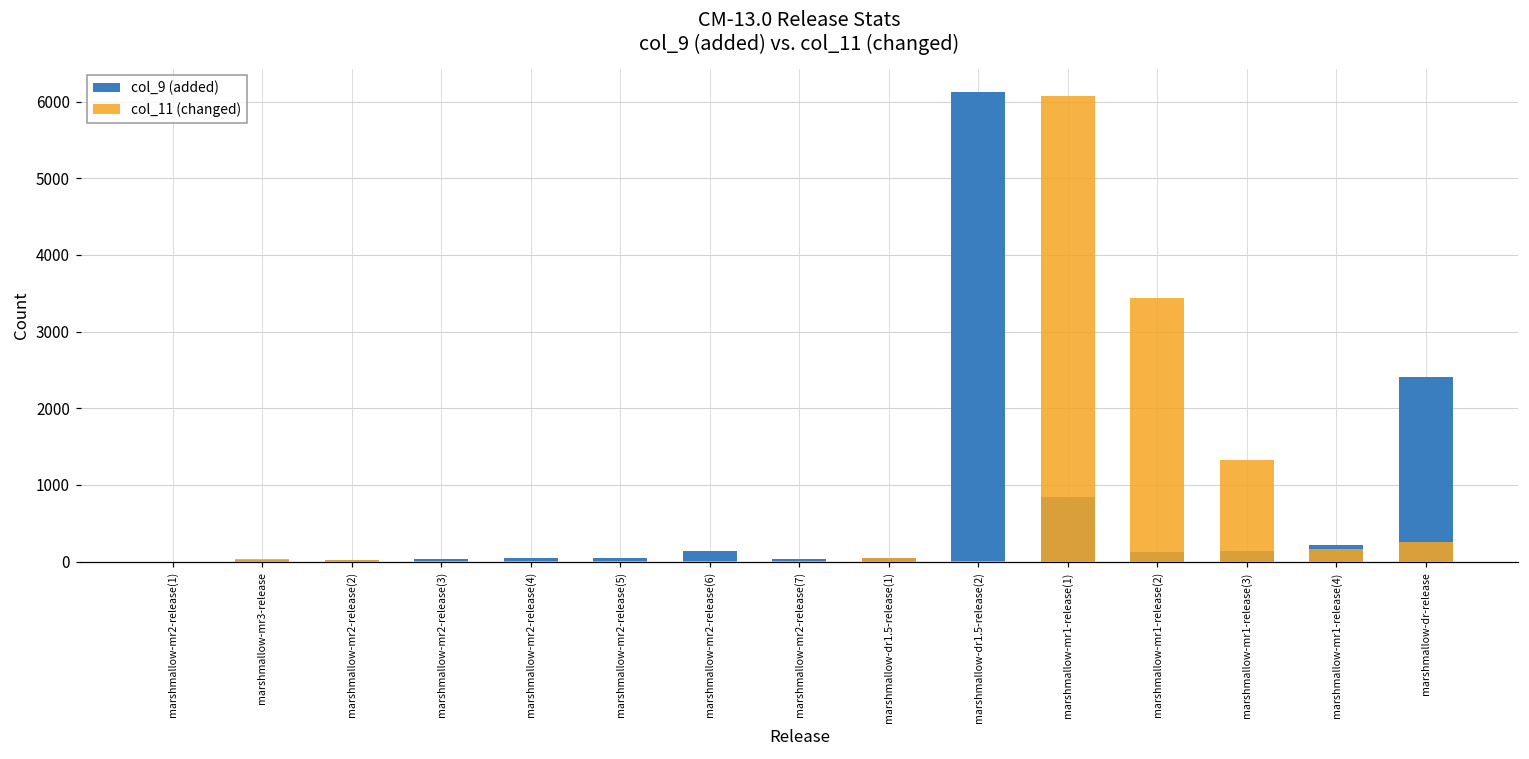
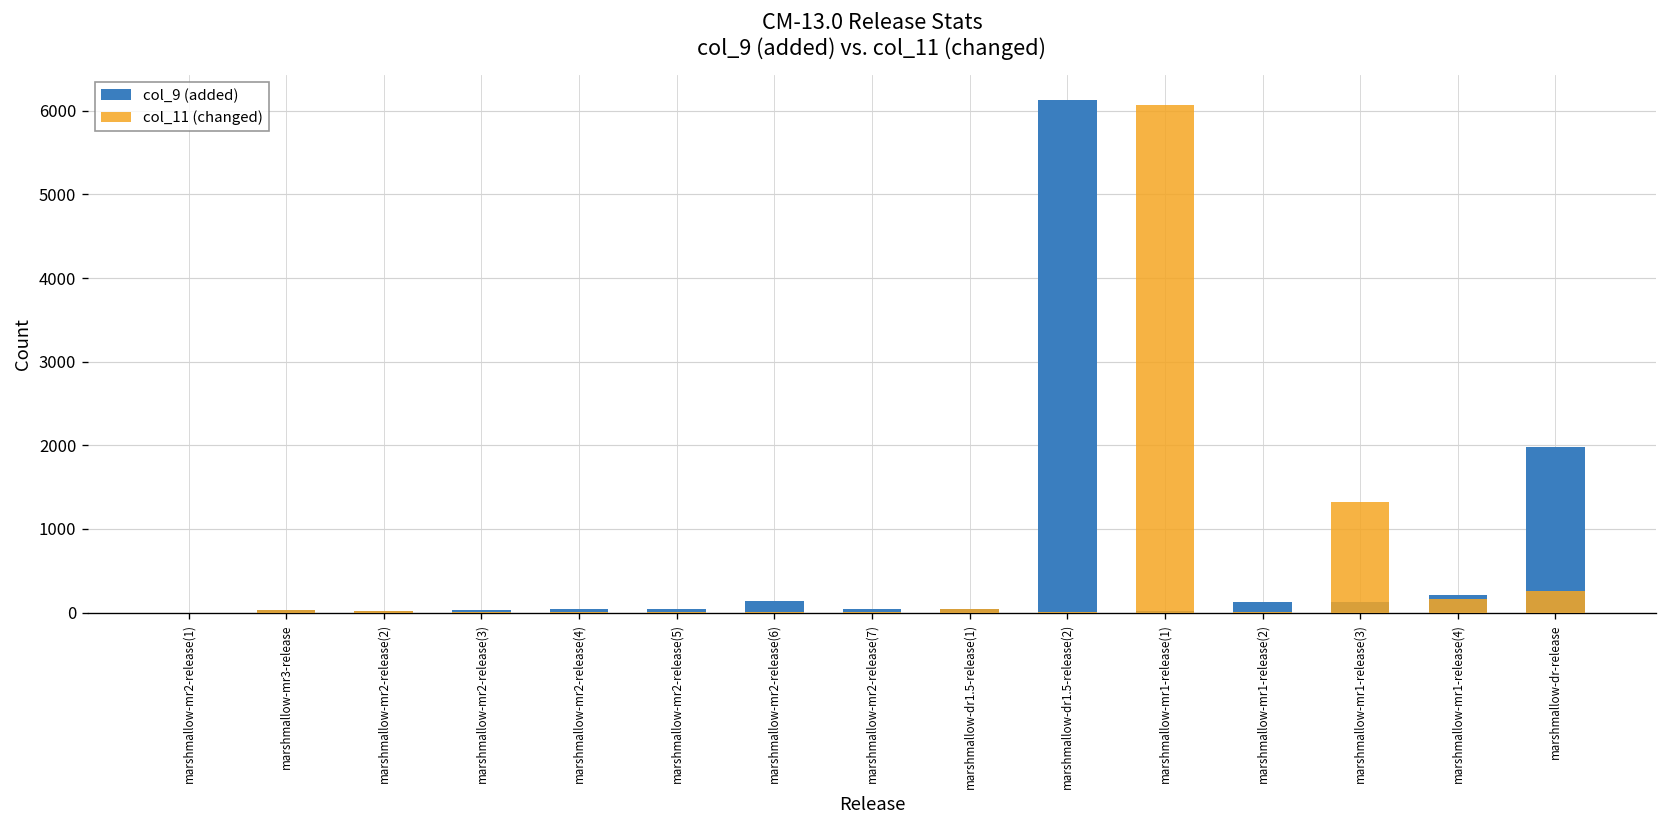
  {
    "col_9 (added)": {
      "marshmallow-mr2-release(1)": 0,
      "marshmallow-mr2-release(4)": 0,
      "marshmallow-mr2-release(5)": 0,
      "marshmallow-mr2-release(6)": 100,
      "marshmallow-mr2-release(7)": 0,
      "marshmallow-dr1.5-release(1)": 0,
      "marshmallow-dr1.5-release(2)": 6100,
-     "marshmallow-mr1-release(1)": 800,
+     "marshmallow-mr1-release(1)": 0,
      "marshmallow-mr1-release(4)": 200,
-     "marshmallow-dr-release": 2400
+     "marshmallow-dr-release": 2000
    },
    "col_11 (changed)": {
      "marshmallow-mr2-release(1)": 0,
      "marshmallow-dr1.5-release(1)": 0,
      "marshmallow-mr1-release(1)": 6100,
-     "marshmallow-mr1-release(2)": 3400,
+     "marshmallow-mr1-release(2)": 0,
      "marshmallow-mr1-release(3)": 1300
    }
  }
